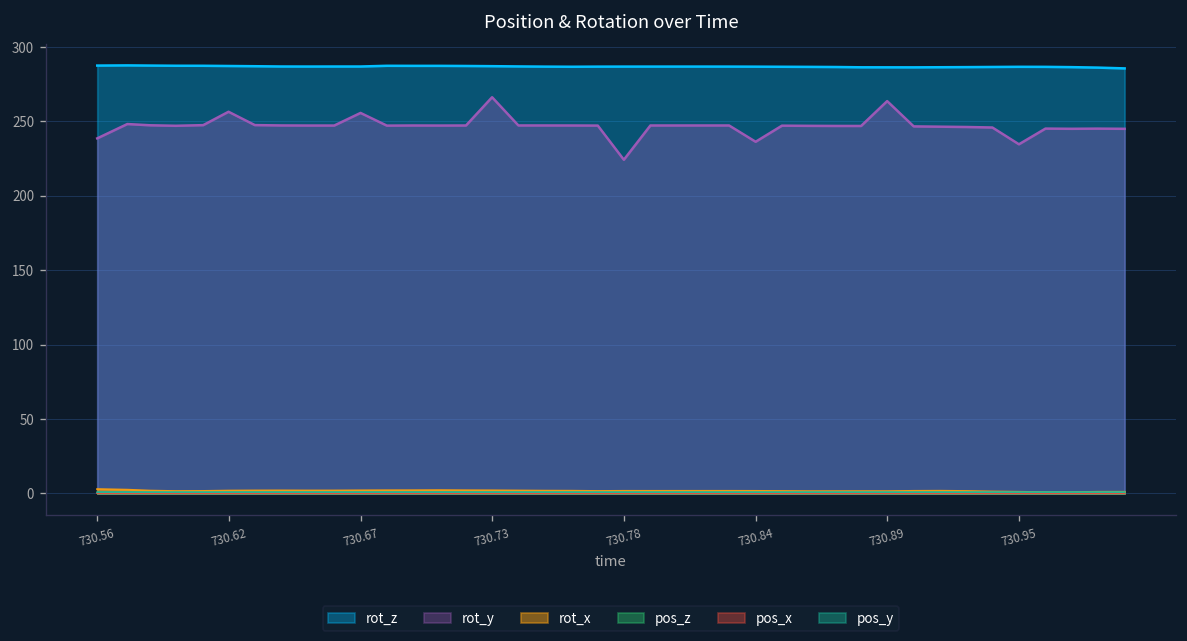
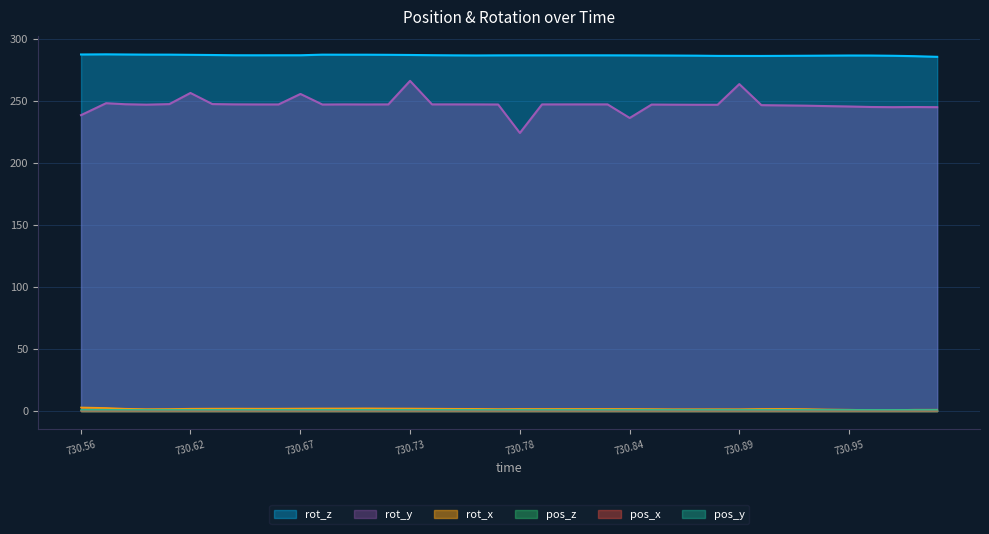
  {
    "rot_y": {
      "730.56": 238,
      "730.62": 256,
      "730.67": 256,
      "730.73": 266,
      "730.78": 224,
      "730.84": 236,
      "730.89": 263,
-     "730.95": 234
+     "730.95": 245
    }
  }
